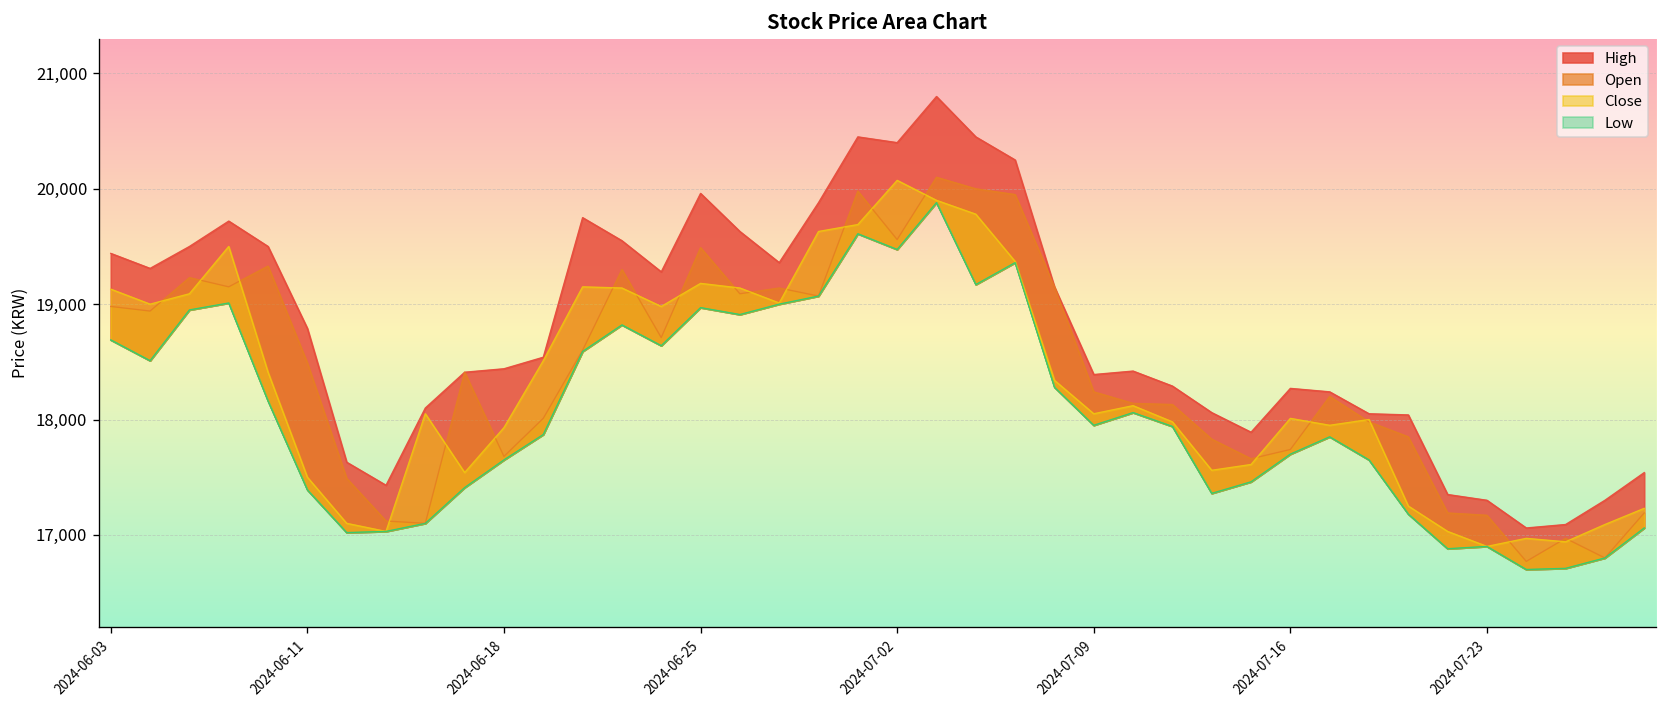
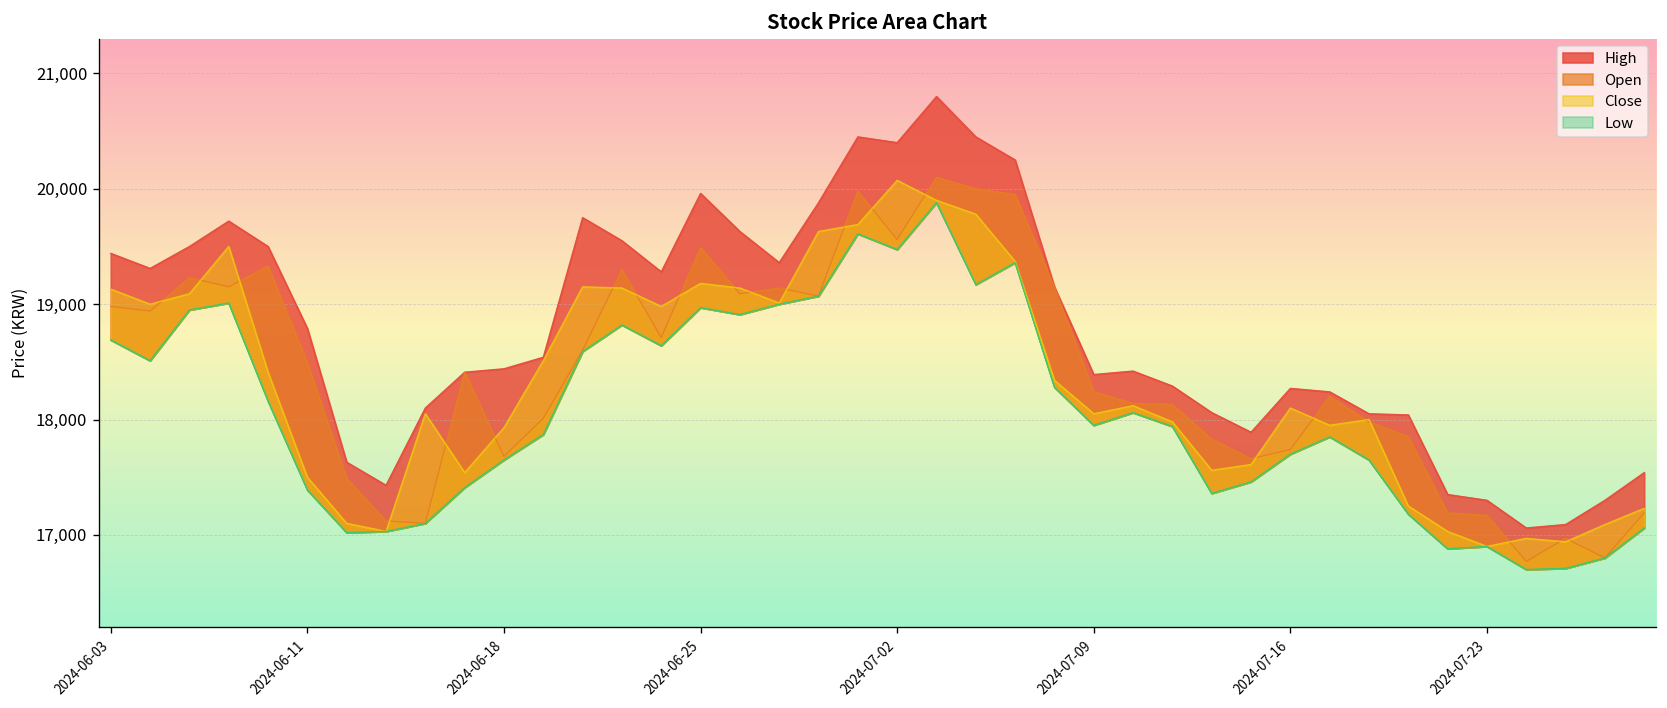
  {
    "Close": {
      "2024-06-03": "19,100",
      "2024-06-11": "17,500",
      "2024-06-18": "17,900",
      "2024-06-25": "19,200",
      "2024-07-02": "20,100",
      "2024-07-09": "18,100",
-     "2024-07-16": "18,000"
+     "2024-07-16": "18,100"
    },
    "Low": {
      "2024-06-03": "18,700",
      "2024-06-11": "17,400",
      "2024-06-18": "17,700",
      "2024-06-25": "19,000",
      "2024-07-02": "19,500",
      "2024-07-09": "18,000",
      "2024-07-16": "17,700"
    }
  }
